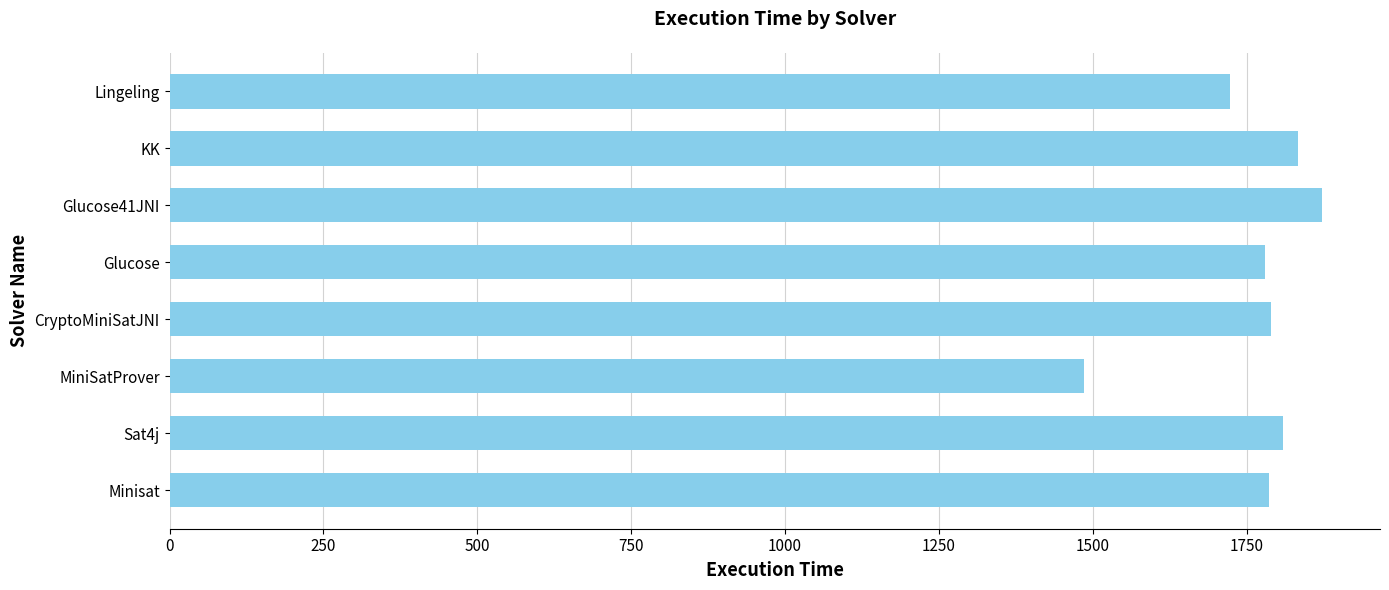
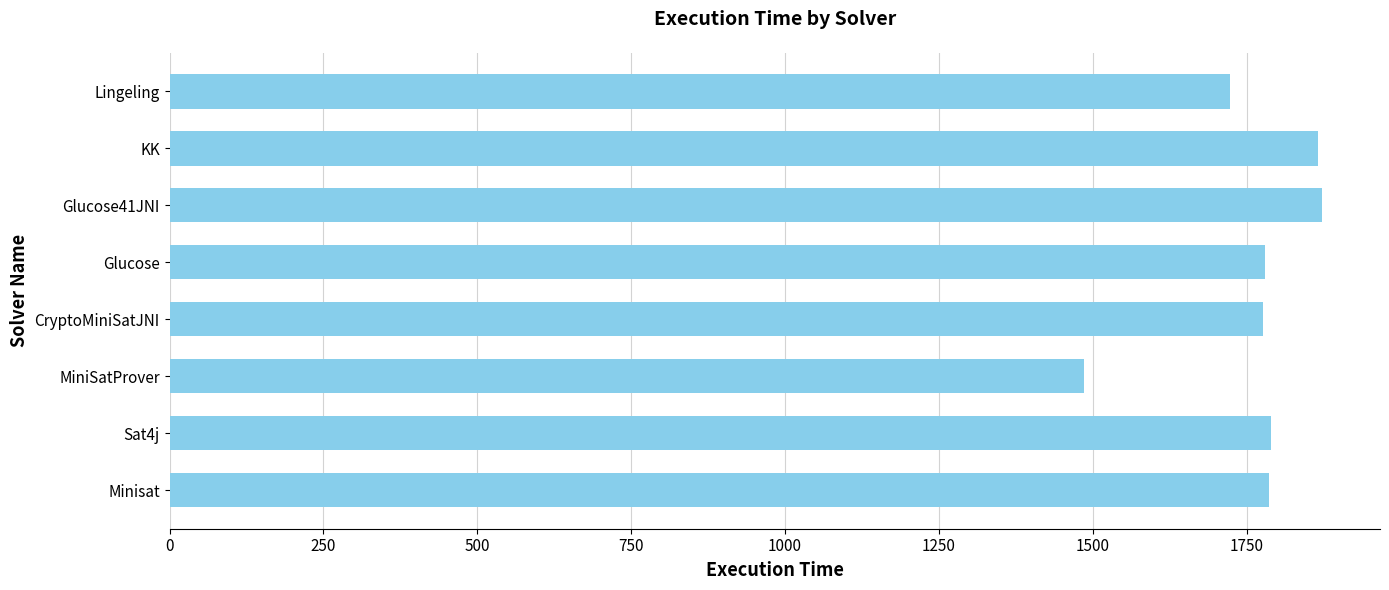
  {
    "Lingeling": 1720,
-   "KK": 1830,
+   "KK": 1870,
    "Glucose41JNI": 1870,
    "Glucose": 1780,
-   "CryptoMiniSatJNI": 1790,
+   "CryptoMiniSatJNI": 1780,
    "MiniSatProver": 1490,
-   "Sat4j": 1810,
+   "Sat4j": 1790,
    "Minisat": 1790
  }
